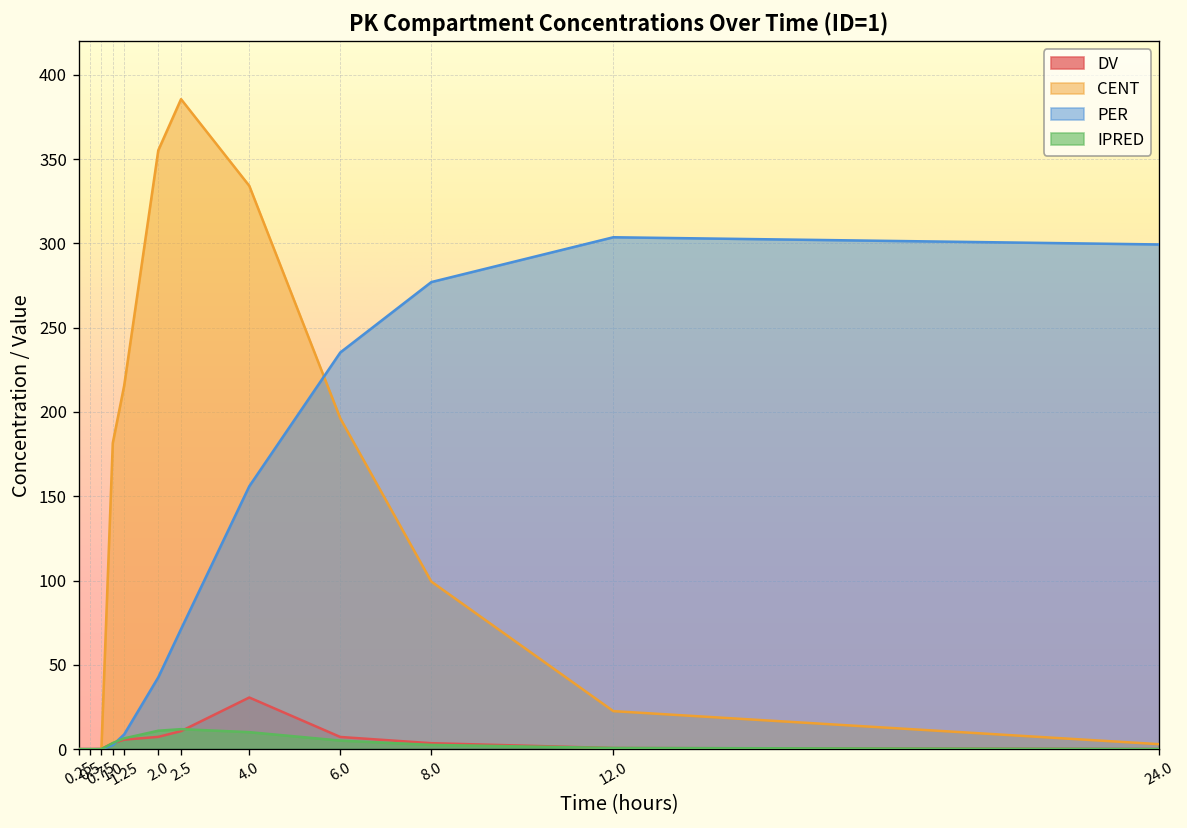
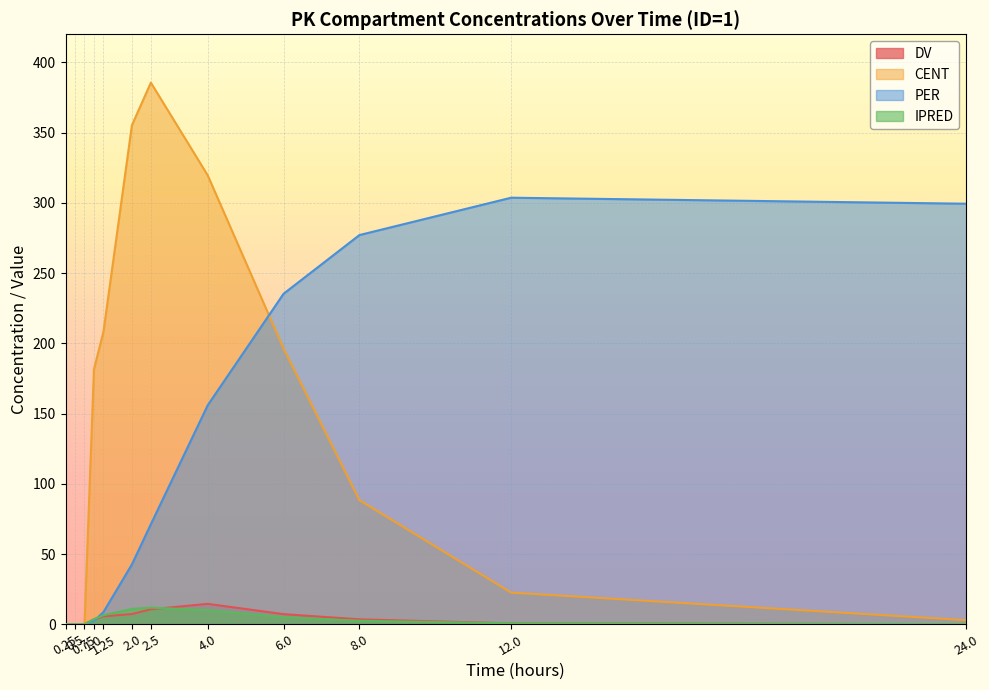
  {
    "DV": {
      "2.0": 7,
-     "4.0": 31,
+     "4.0": 15,
      "6.0": 7
    },
    "CENT": {
      "1.0": 182,
-     "1.25": 216,
+     "1.25": 208,
      "2.0": 355,
      "2.5": 386,
-     "4.0": 334,
+     "4.0": 320,
      "6.0": 196,
-     "8.0": 99,
+     "8.0": 88,
      "12.0": 23,
      "24.0": 3
    },
    "PER": {
      "1.25": 9,
      "2.0": 43,
      "2.5": 71,
      "4.0": 156,
      "6.0": 235,
      "8.0": 277,
      "12.0": 304,
      "24.0": 299
    },
    "IPRED": {
      "2.0": 11,
      "4.0": 10,
      "6.0": 5
    }
  }
